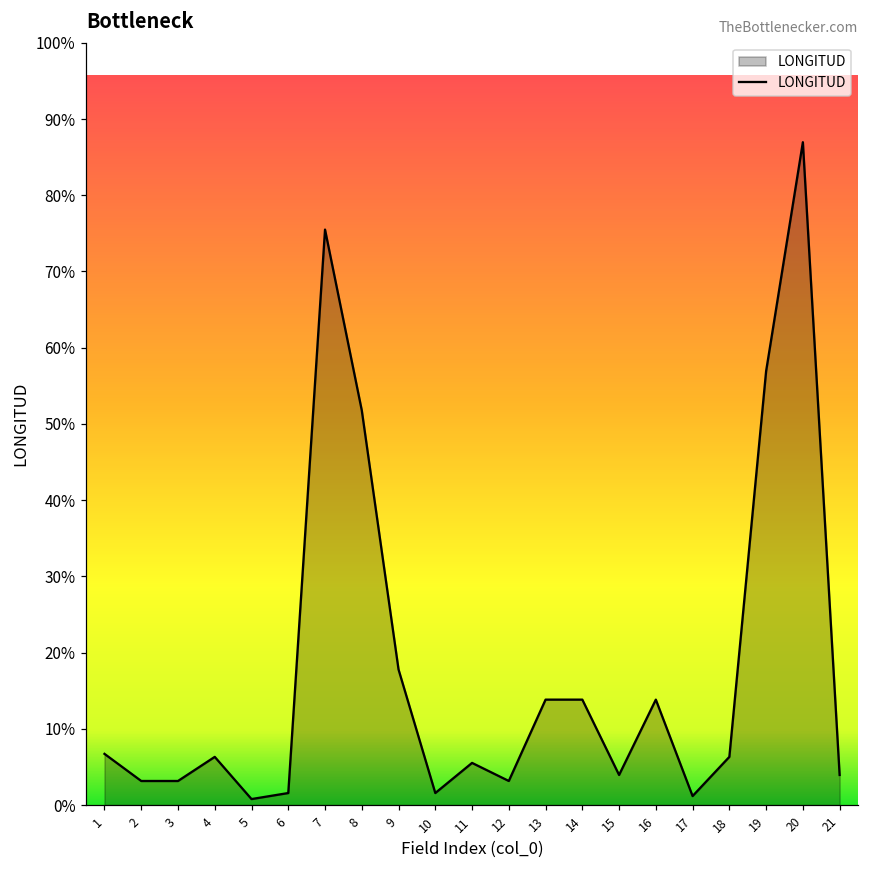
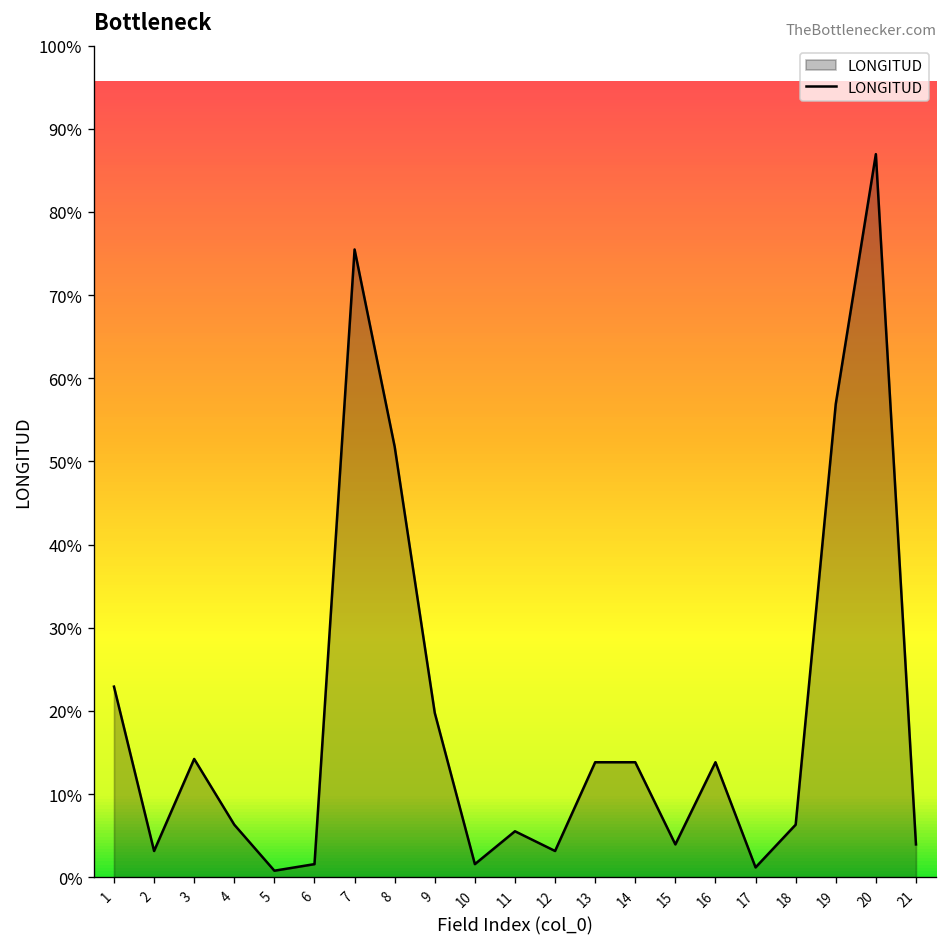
  {
-   "1": "7%",
+   "1": "23%",
    "2": "3%",
-   "3": "3%",
+   "3": "14%",
    "4": "6%",
    "5": "1%",
    "6": "2%",
    "7": "75%",
    "8": "52%",
-   "9": "18%",
+   "9": "20%",
    "10": "2%",
    "11": "6%",
    "12": "3%",
    "13": "14%",
    "14": "14%",
    "15": "4%",
    "16": "14%",
    "17": "1%",
    "18": "6%",
    "19": "57%",
    "20": "87%",
    "21": "4%"
  }
